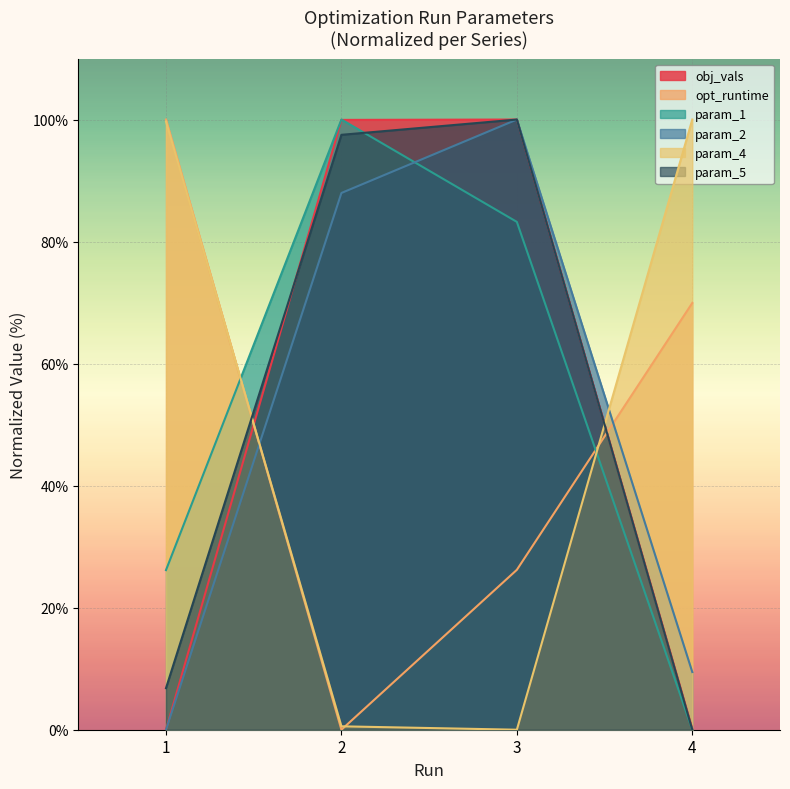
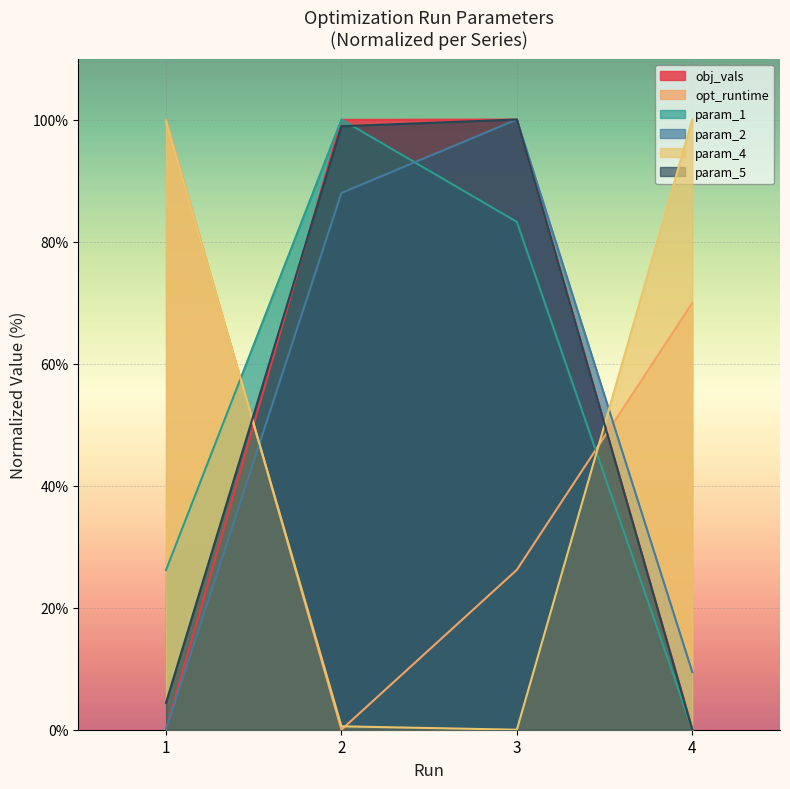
  {
    "param_5": {
-     "1": "7%",
-     "2": "97%"
+     "1": "4%",
+     "2": "99%"
    }
  }
